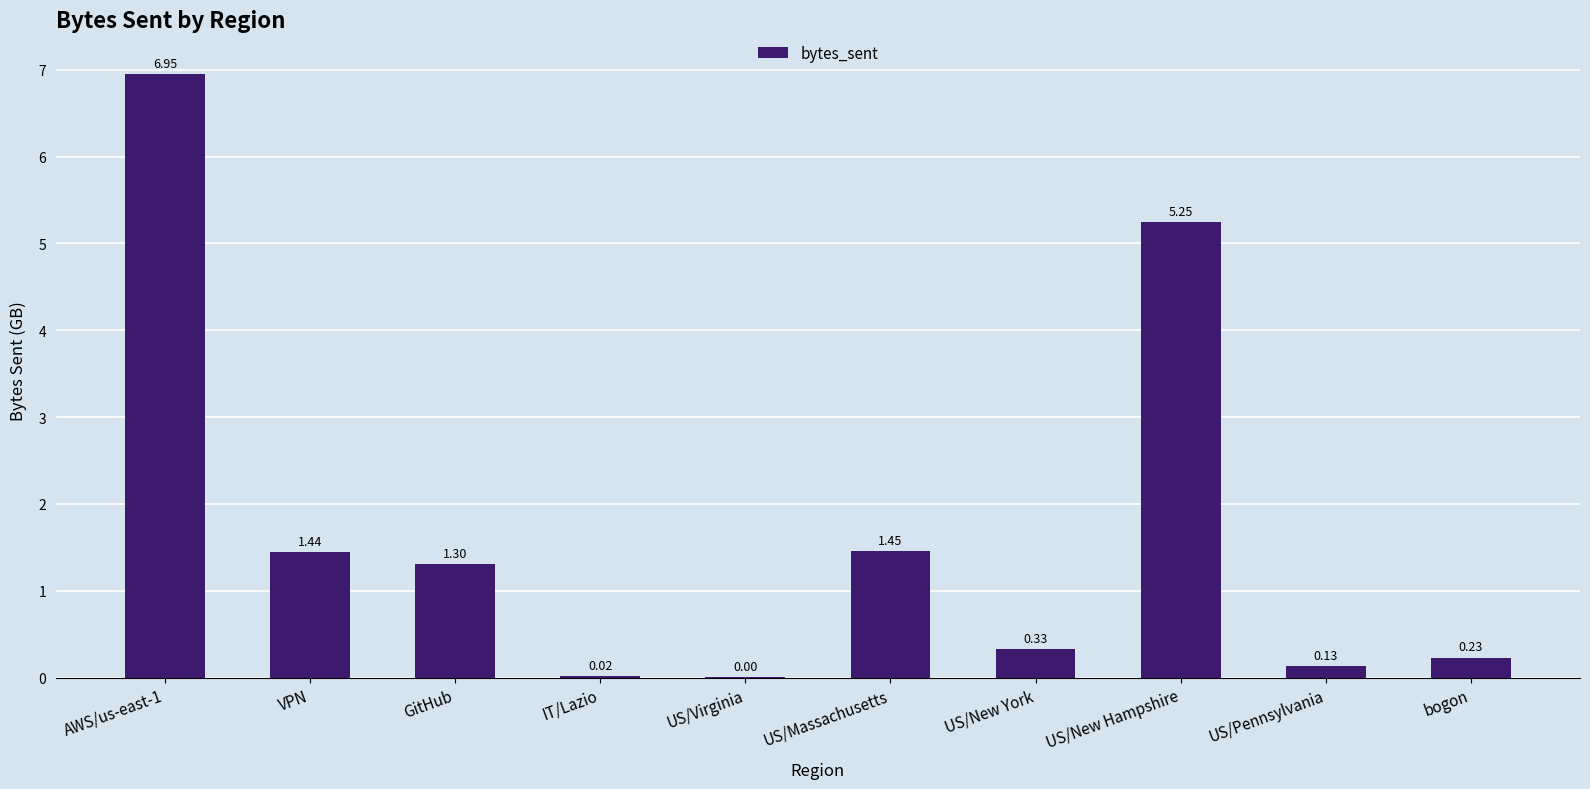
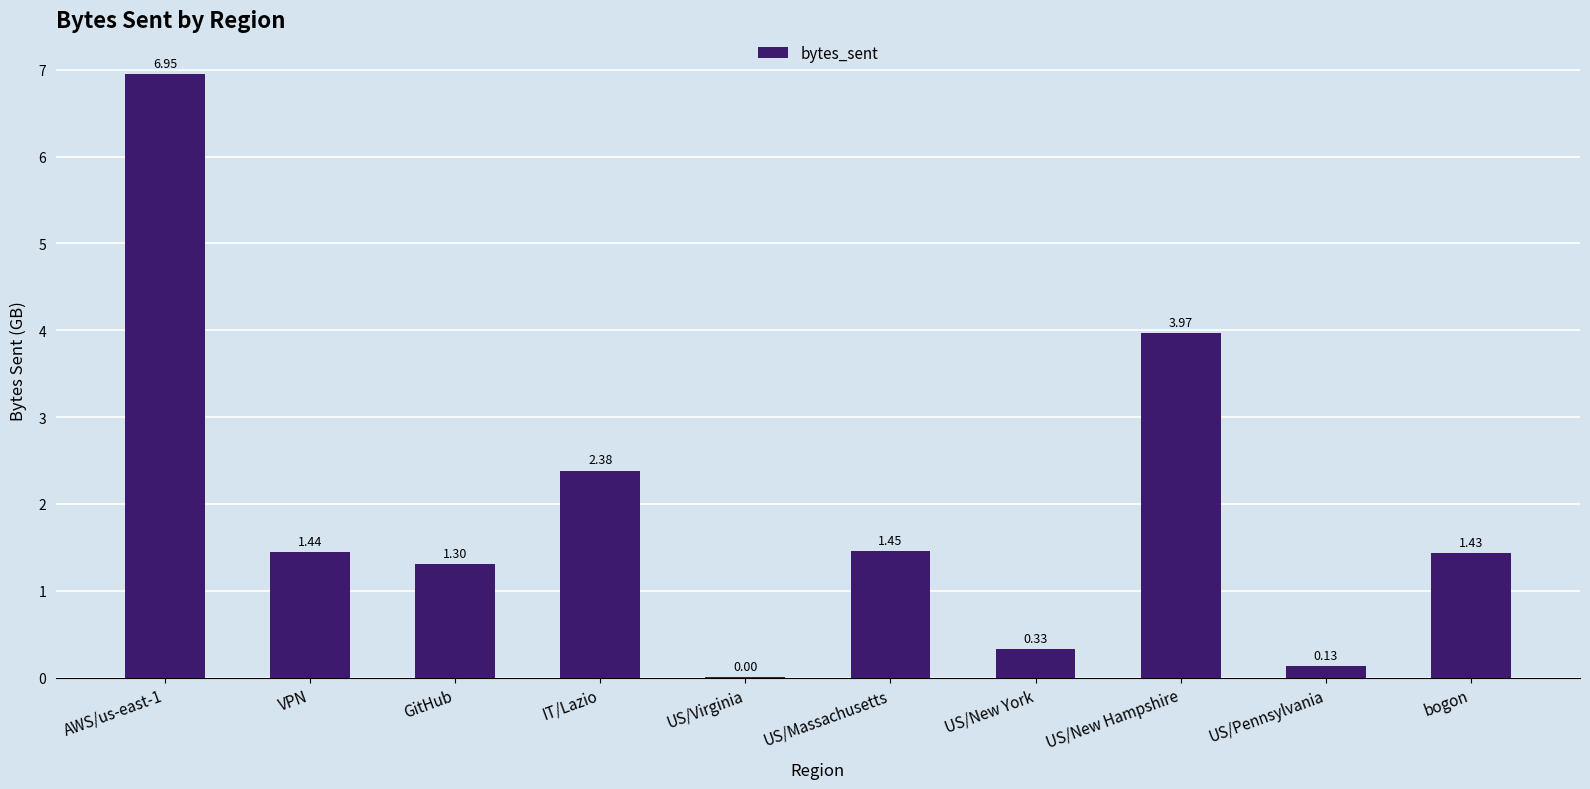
  {
    "AWS/us-east-1": 6.95,
    "VPN": 1.44,
    "GitHub": 1.30,
-   "IT/Lazio": 0.02,
+   "IT/Lazio": 2.38,
    "US/Virginia": 0.00,
    "US/Massachusetts": 1.45,
    "US/New York": 0.33,
-   "US/New Hampshire": 5.25,
+   "US/New Hampshire": 3.97,
    "US/Pennsylvania": 0.13,
-   "bogon": 0.23
+   "bogon": 1.43
  }
